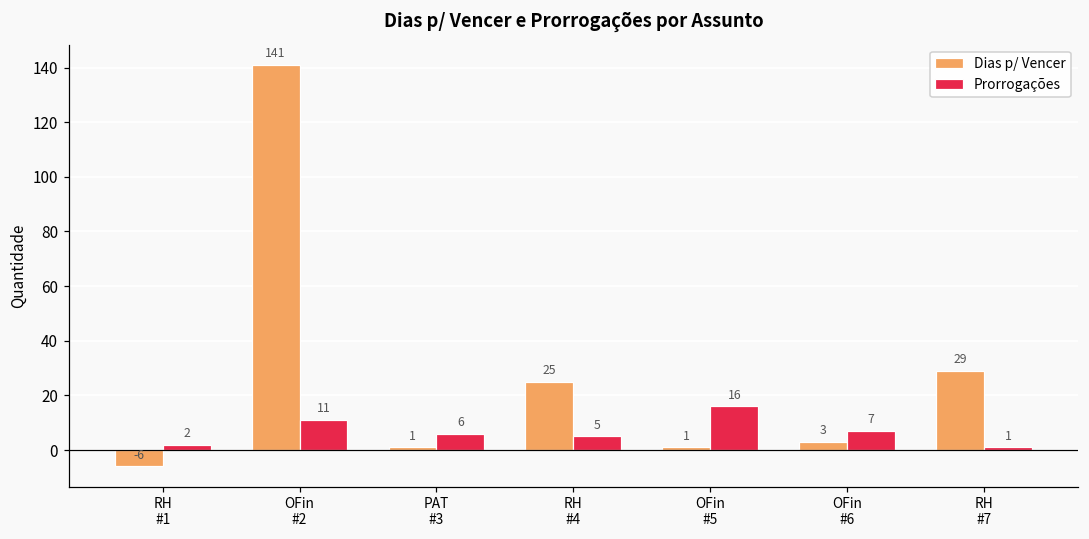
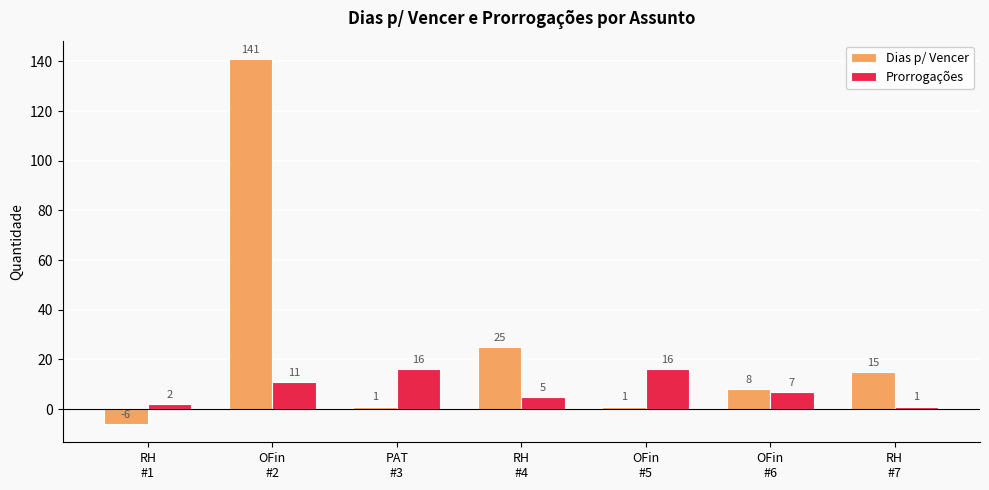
  {
    "Dias p/ Vencer": {
      "RH #1": -6,
      "OFin #2": 141,
      "PAT #3": 1,
      "RH #4": 25,
      "OFin #5": 1,
-     "OFin #6": 3,
-     "RH #7": 29
+     "OFin #6": 8,
+     "RH #7": 15
    },
    "Prorrogações": {
      "RH #1": 2,
      "OFin #2": 11,
-     "PAT #3": 6,
+     "PAT #3": 16,
      "RH #4": 5,
      "OFin #5": 16,
      "OFin #6": 7,
      "RH #7": 1
    }
  }
